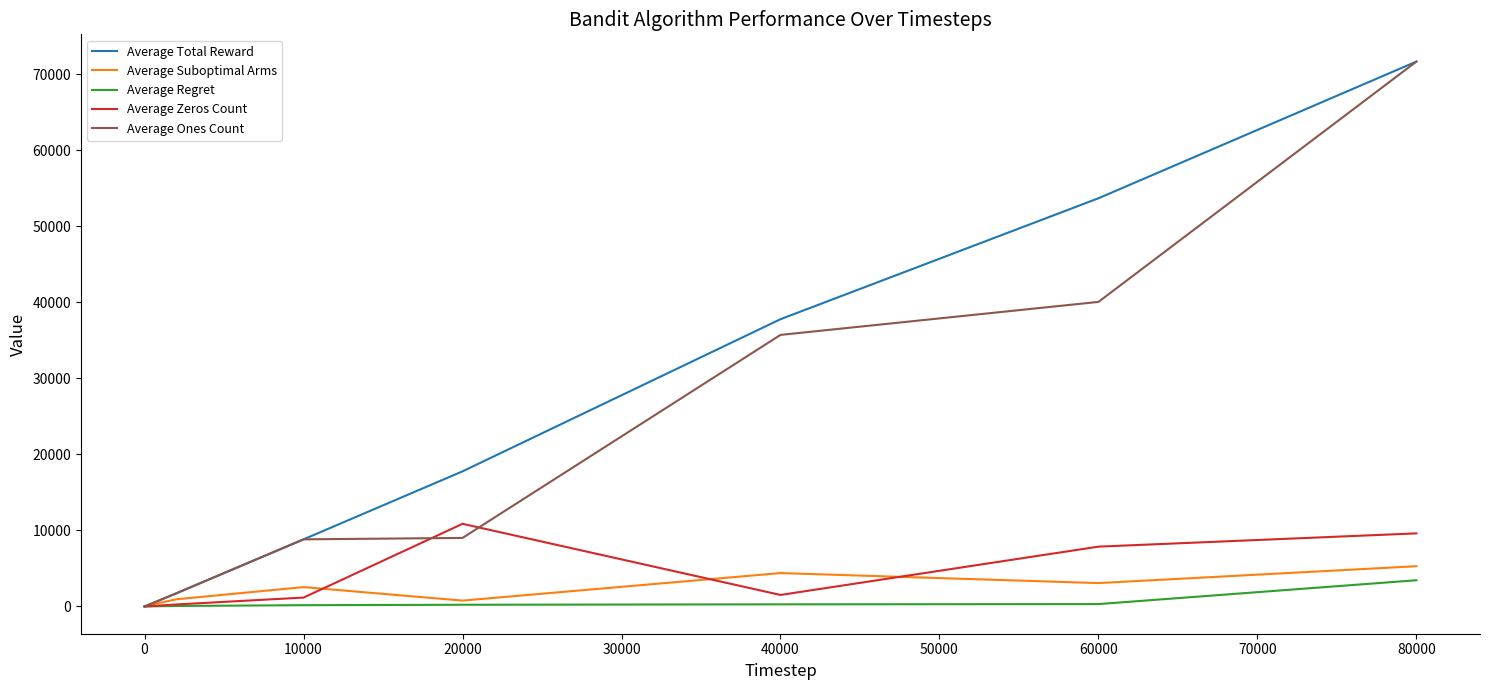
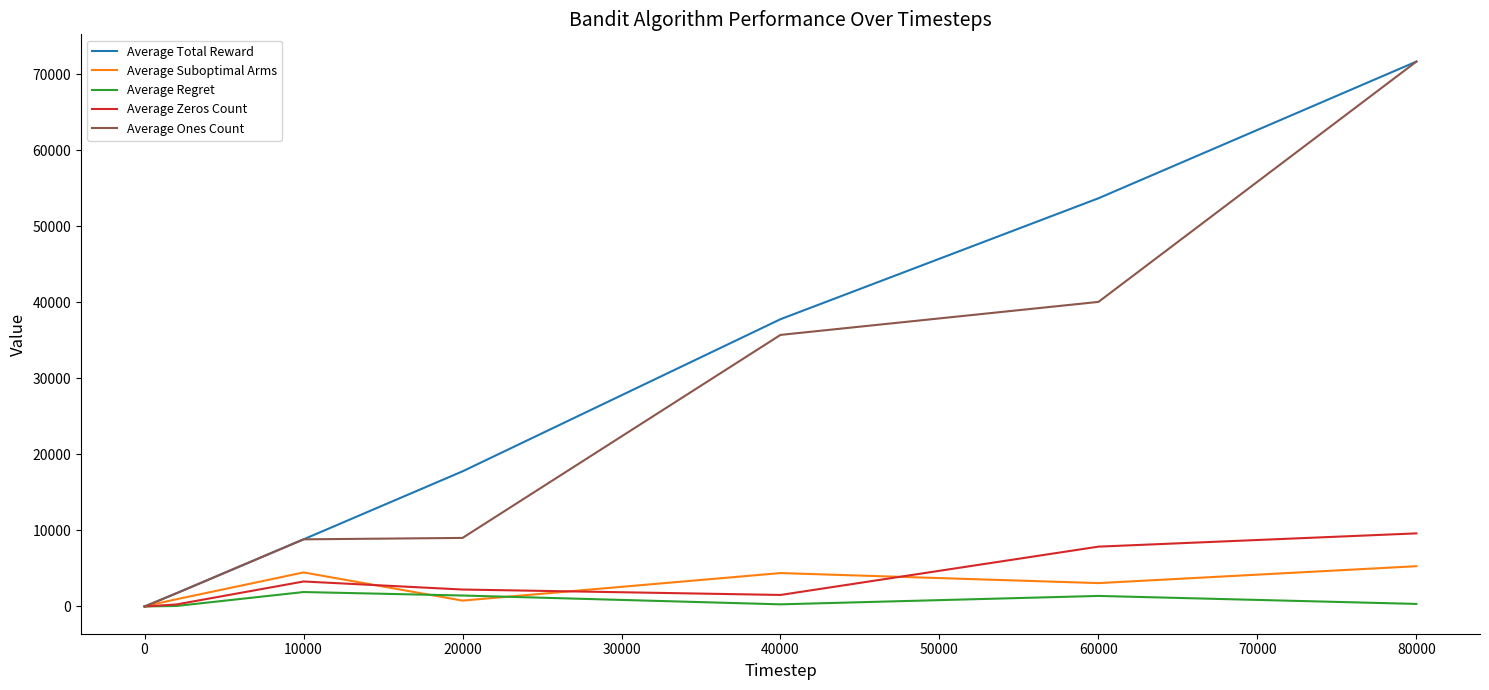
  {
    "Average Total Reward": {
      "20000": 18000,
      "40000": 38000,
      "60000": 54000
    },
    "Average Suboptimal Arms": {
-     "10000": 3000,
+     "10000": 4000,
      "20000": 1000,
      "40000": 4000,
      "60000": 3000,
      "80000": 5000
    },
    "Average Regret": {
-     "10000": 0,
-     "20000": 0,
+     "10000": 2000,
+     "20000": 1000,
      "40000": 0,
-     "60000": 0,
-     "80000": 3000
+     "60000": 1000,
+     "80000": 0
    },
    "Average Zeros Count": {
-     "10000": 1000,
-     "20000": 11000,
+     "10000": 3000,
+     "20000": 2000,
      "40000": 2000,
      "60000": 8000,
      "80000": 10000
    },
    "Average Ones Count": {
      "20000": 9000,
      "40000": 36000,
      "60000": 40000
    }
  }
